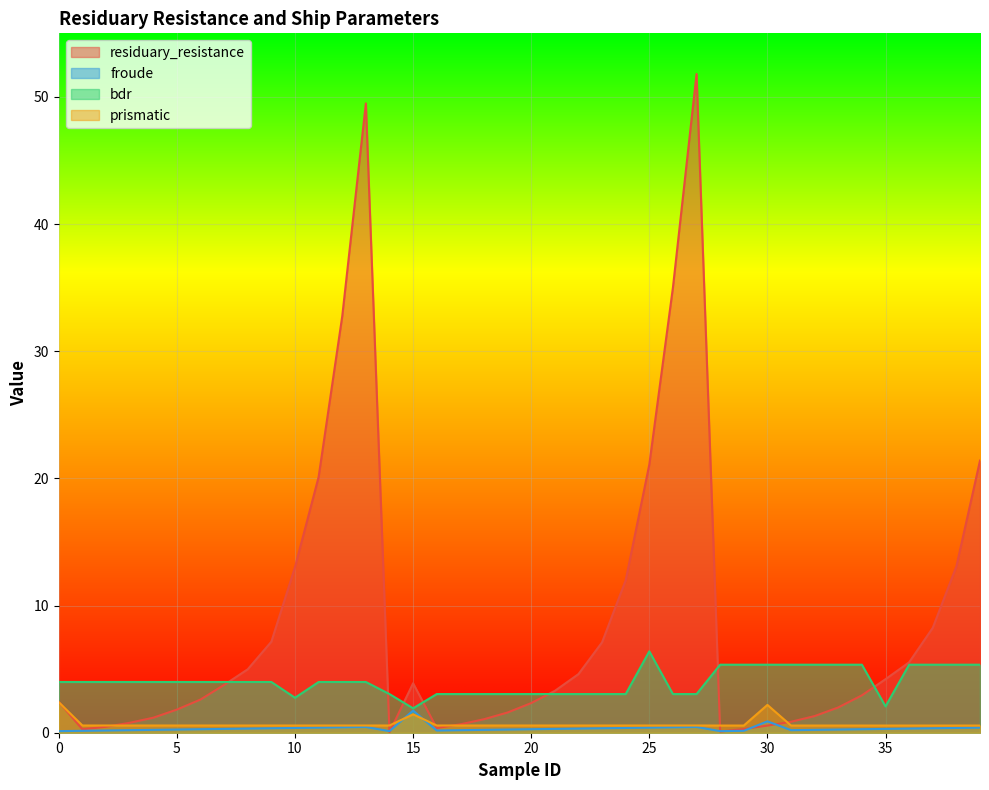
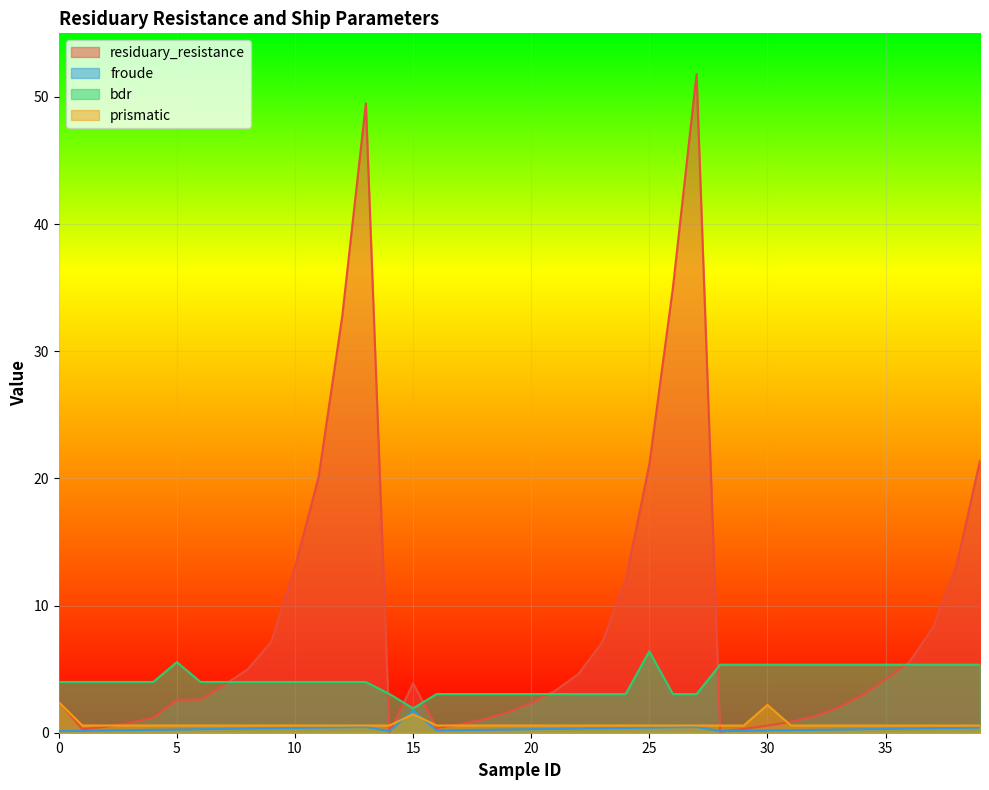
  {
    "residuary_resistance": {
-     "5": 1.8,
+     "5": 2.6,
      "10": 13.0,
      "15": 3.9,
      "20": 2.3,
      "25": 21.1,
      "30": 0.6,
      "35": 4.2
    },
    "froude": {
      "0": 0.1,
      "5": 0.3,
      "20": 0.3,
-     "30": 0.9,
+     "30": 0.2,
      "35": 0.3
    },
    "bdr": {
      "0": 4.0,
-     "5": 4.0,
-     "10": 2.8,
+     "5": 5.6,
+     "10": 4.0,
      "20": 3.0,
      "25": 6.4,
      "30": 5.4,
-     "35": 2.1
+     "35": 5.4
    },
    "prismatic": {
      "5": 0.6,
      "15": 1.4,
      "20": 0.6,
      "30": 2.2,
      "35": 0.6
    }
  }
